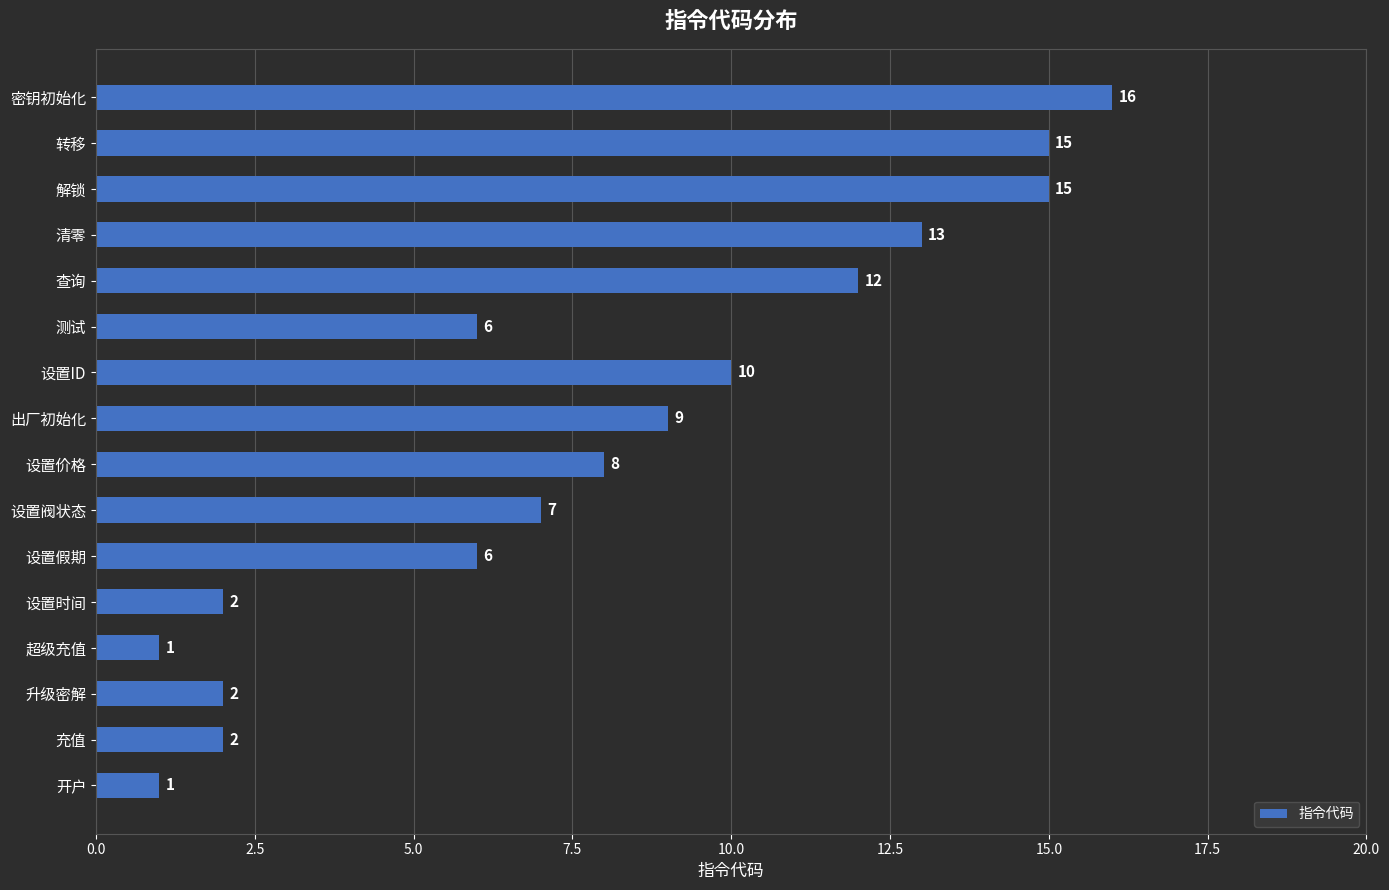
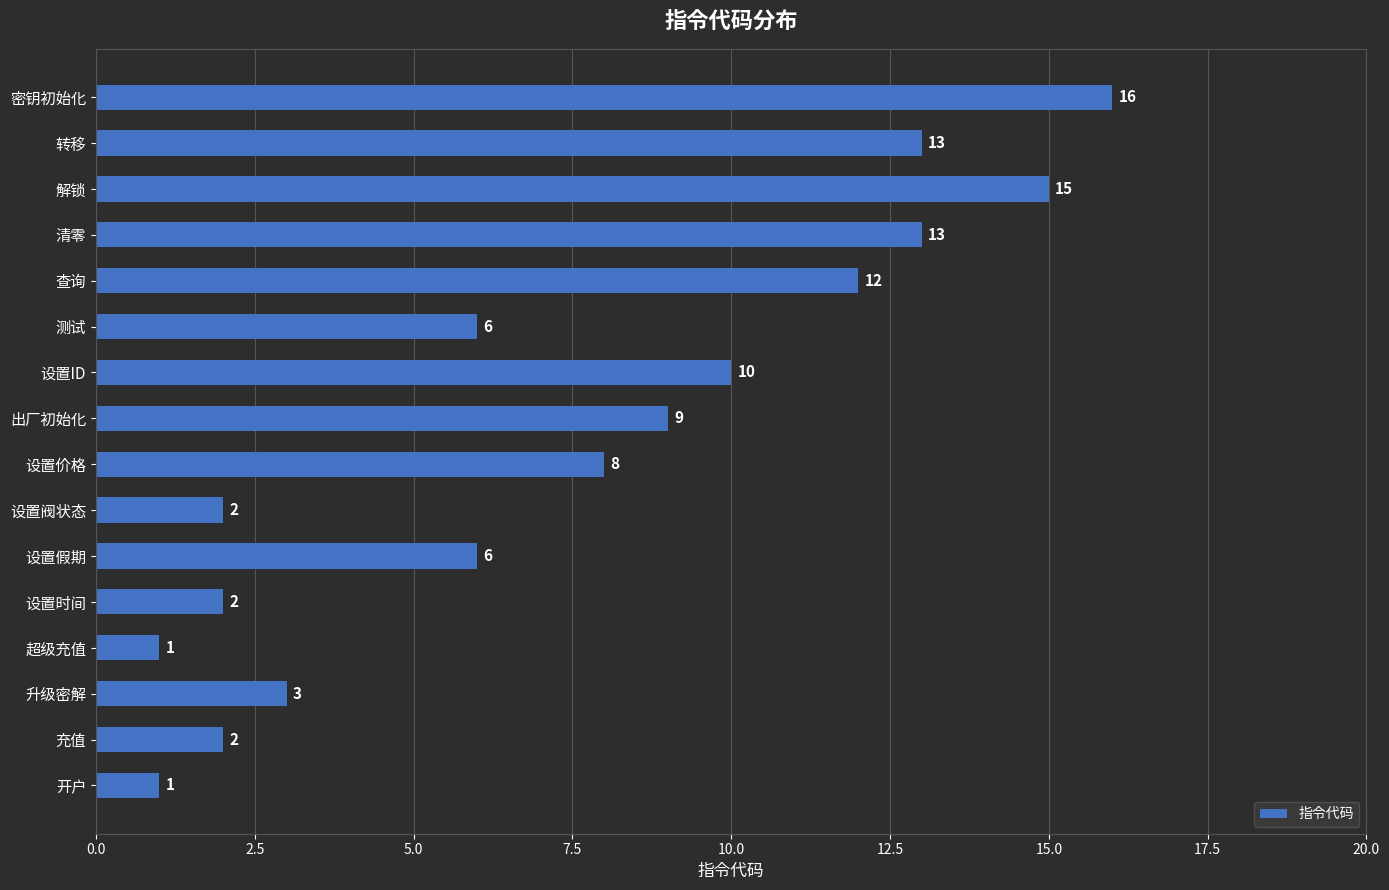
  {
    "密钥初始化": 16,
-   "转移": 15,
+   "转移": 13,
    "解锁": 15,
    "清零": 13,
    "查询": 12,
    "测试": 6,
    "设置ID": 10,
    "出厂初始化": 9,
    "设置价格": 8,
-   "设置阀状态": 7,
+   "设置阀状态": 2,
    "设置假期": 6,
    "设置时间": 2,
    "超级充值": 1,
-   "升级密解": 2,
+   "升级密解": 3,
    "充值": 2,
    "开户": 1
  }
